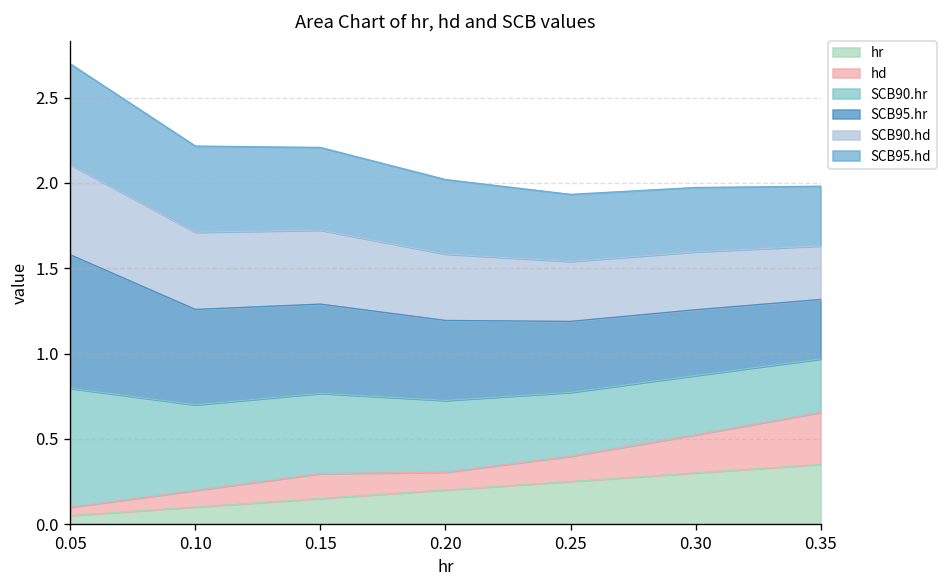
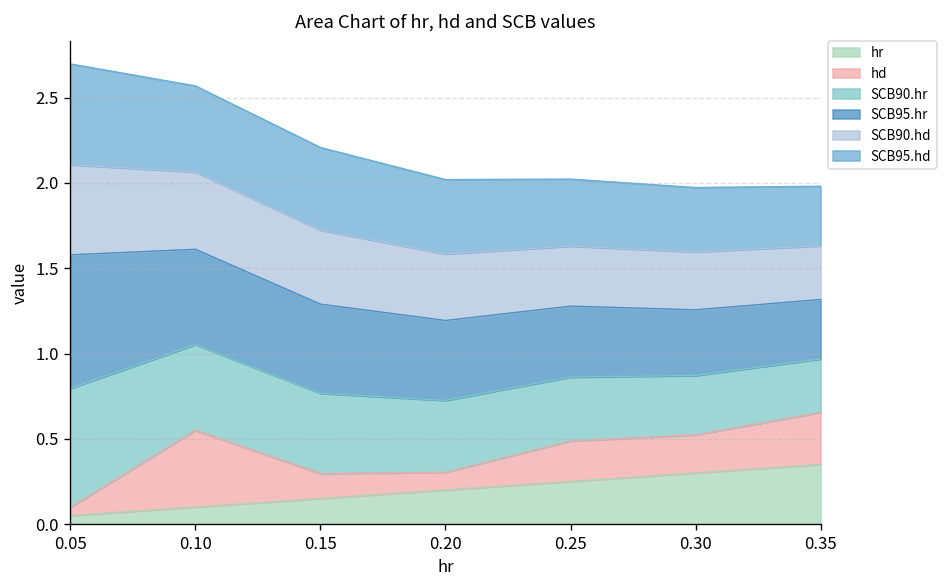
  {
    "hd": {
      "0.05": 0.05,
-     "0.10": 0.10,
+     "0.10": 0.45,
      "0.15": 0.15,
      "0.20": 0.10,
-     "0.25": 0.15,
+     "0.25": 0.24,
      "0.30": 0.22,
      "0.35": 0.30
    }
  }
